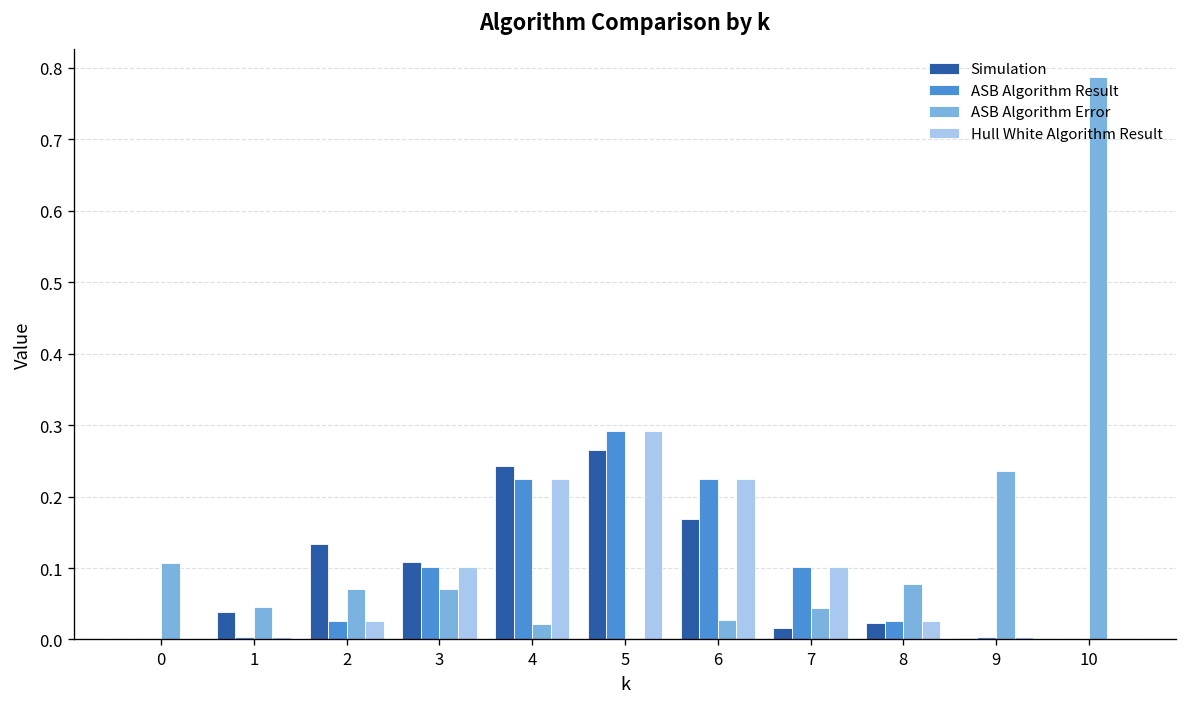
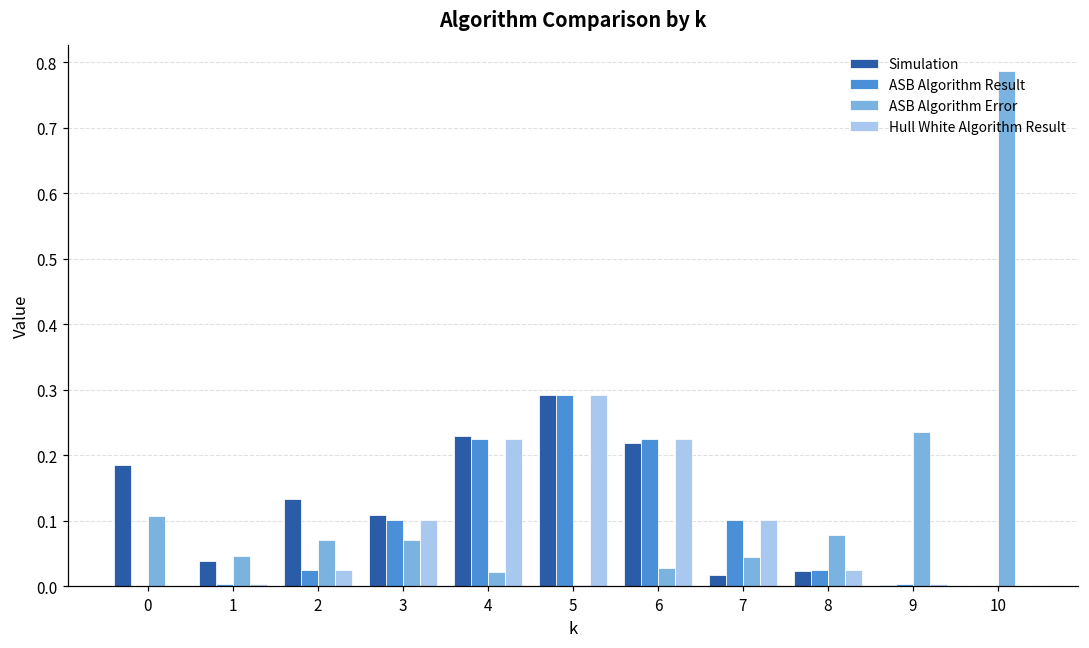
  {
    "Simulation": {
-     "0": 0.00,
+     "0": 0.19,
      "1": 0.04,
      "2": 0.13,
      "3": 0.11,
-     "4": 0.24,
-     "5": 0.27,
-     "6": 0.17,
+     "4": 0.23,
+     "5": 0.29,
+     "6": 0.22,
      "7": 0.02,
      "8": 0.02
    }
  }
